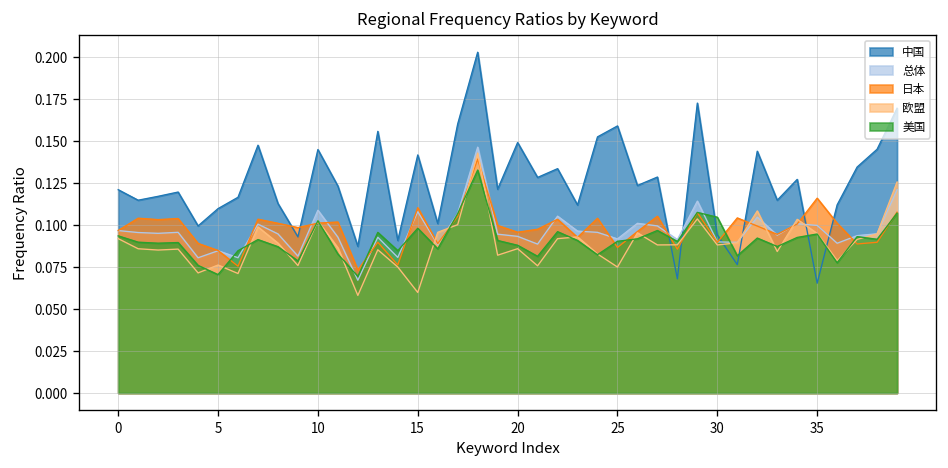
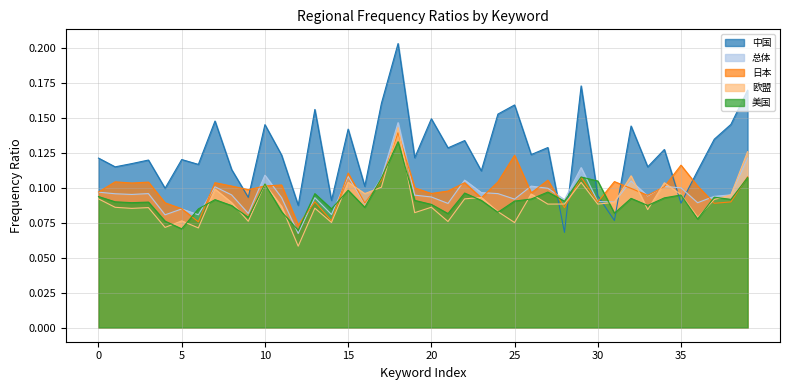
  {
    "中国": {
      "0": 0.121,
-     "5": 0.110,
+     "5": 0.120,
      "10": 0.145,
      "15": 0.142,
      "20": 0.149,
      "25": 0.159,
      "30": 0.094,
-     "35": 0.065
+     "35": 0.089
    },
    "总体": {
      "10": 0.109,
      "15": 0.108,
      "20": 0.093,
      "35": 0.100
    },
    "日本": {
      "15": 0.110,
      "20": 0.096,
-     "25": 0.087,
+     "25": 0.123,
      "35": 0.116
    },
    "欧盟": {
      "5": 0.076,
-     "15": 0.060,
+     "15": 0.104,
      "20": 0.086,
      "25": 0.075
    },
    "美国": {
      "5": 0.070,
      "15": 0.098,
      "20": 0.088,
      "30": 0.105
    }
  }
